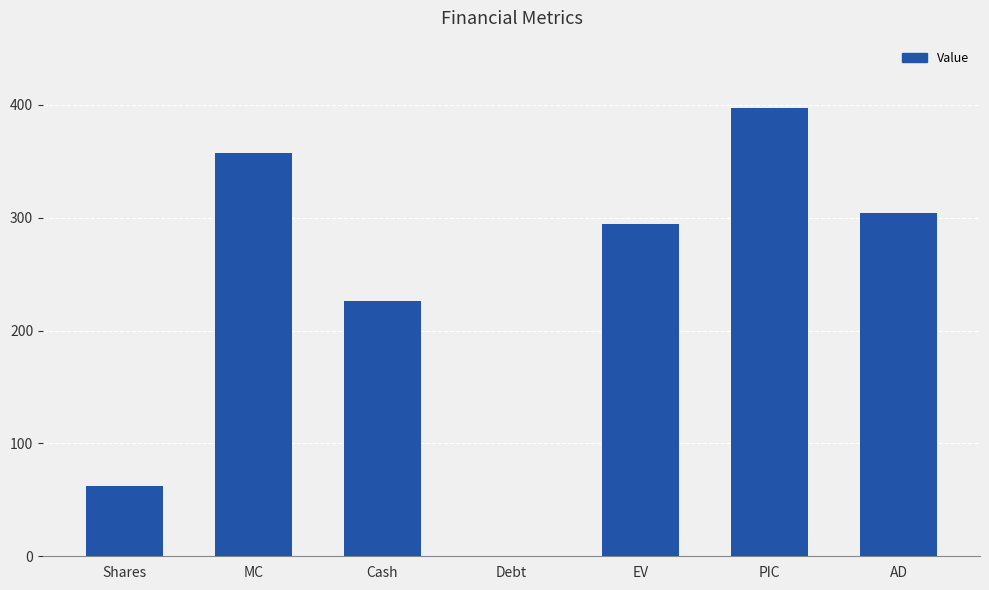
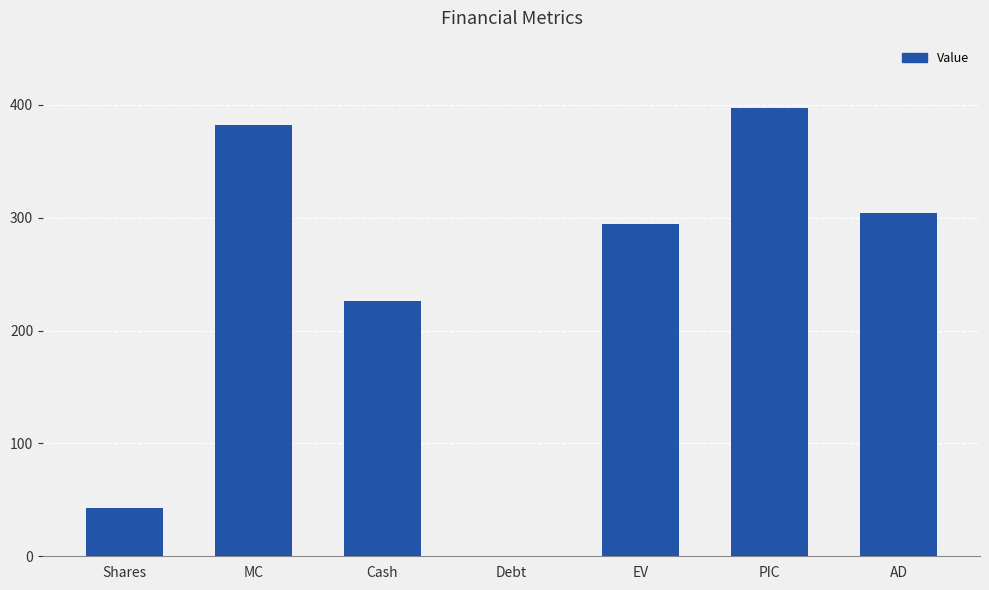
  {
-   "Shares": 63,
-   "MC": 357,
+   "Shares": 42,
+   "MC": 382,
    "Cash": 226,
    "Debt": 0,
    "EV": 295,
    "PIC": 397,
    "AD": 304
  }
